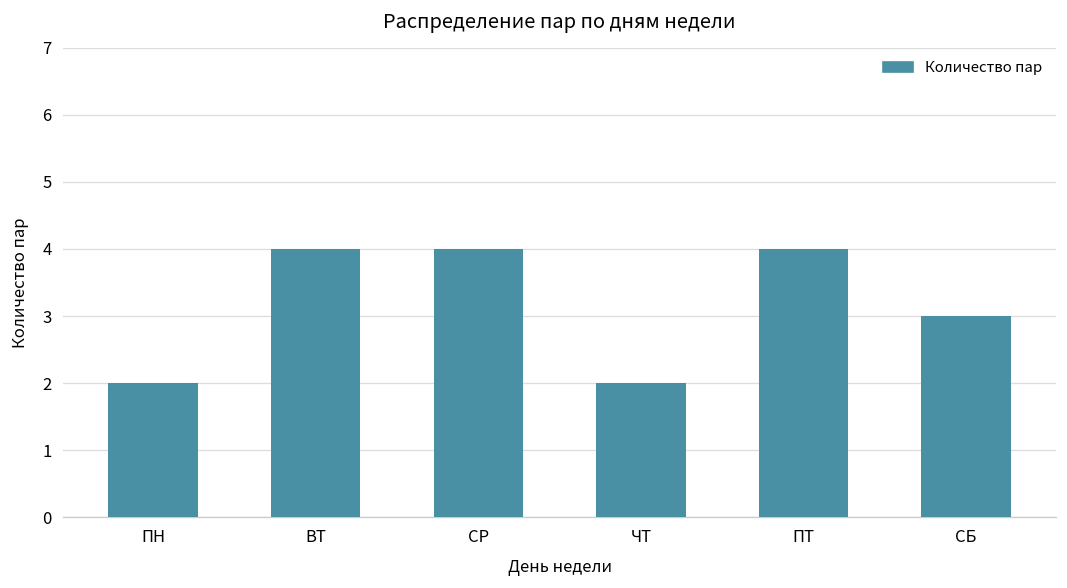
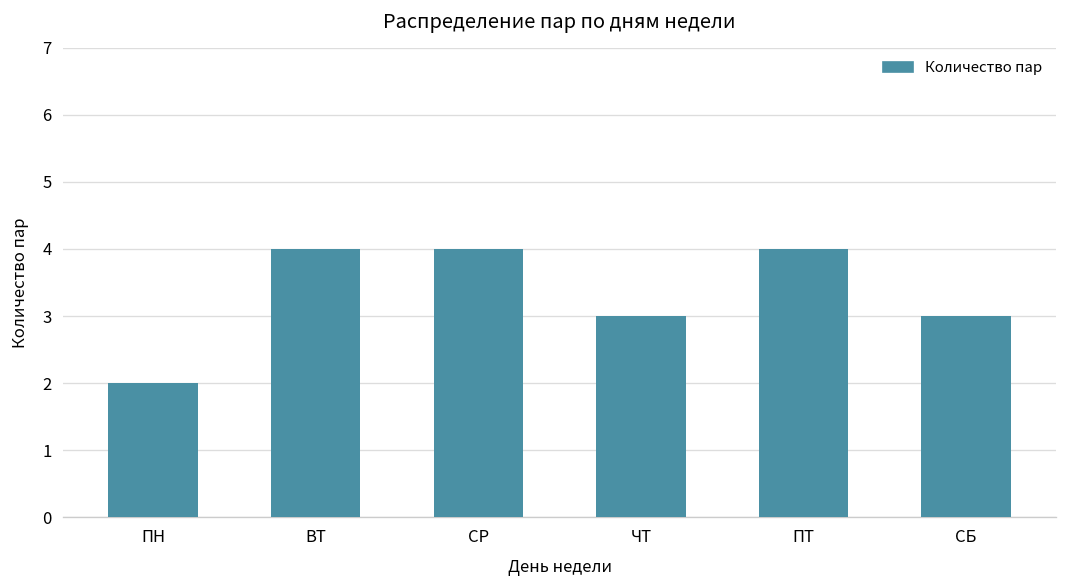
  {
    "ПН": 2,
    "ВТ": 4,
    "СР": 4,
-   "ЧТ": 2,
+   "ЧТ": 3,
    "ПТ": 4,
    "СБ": 3
  }
